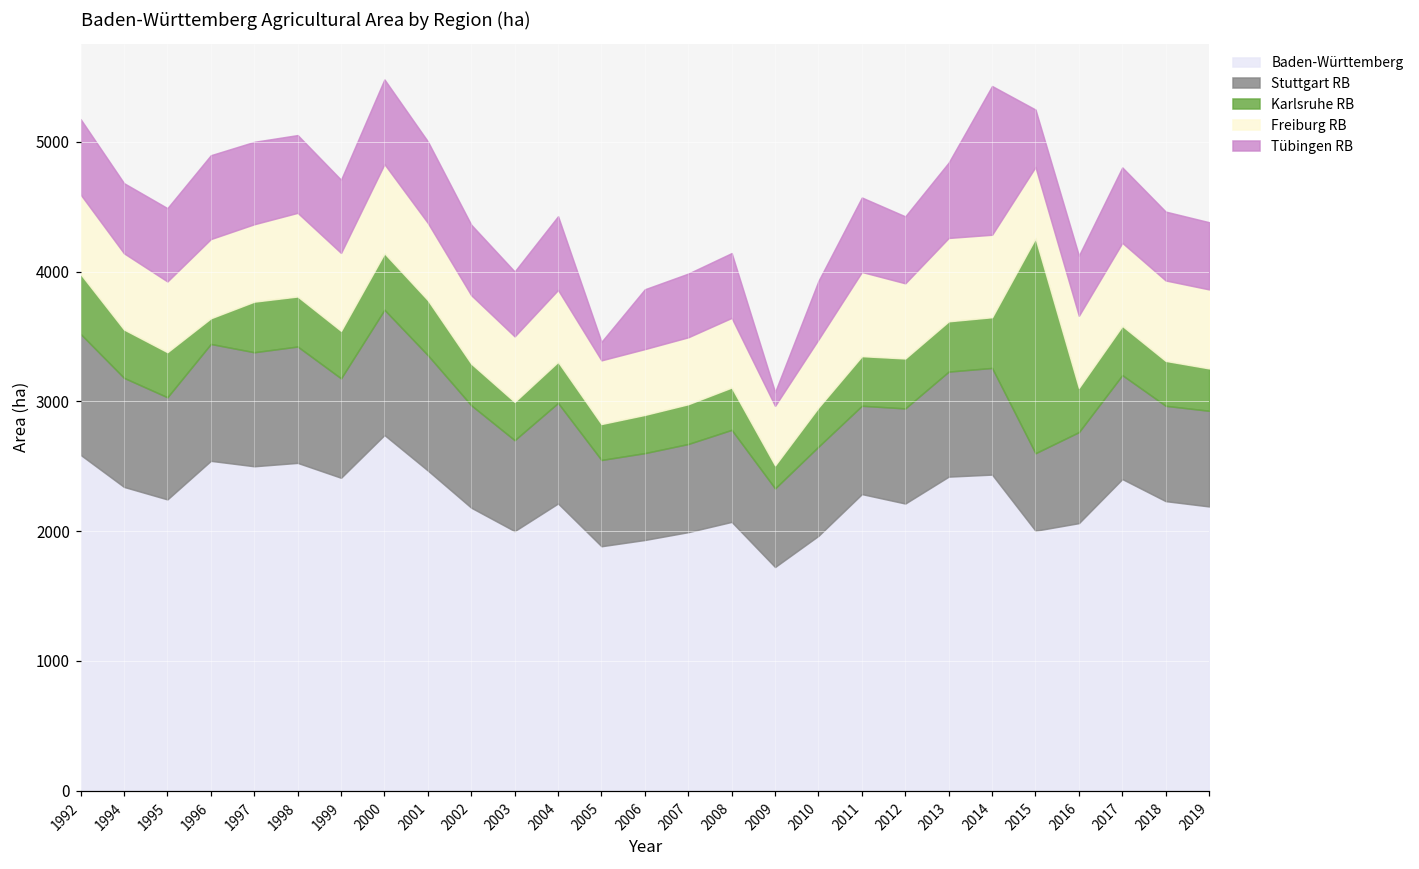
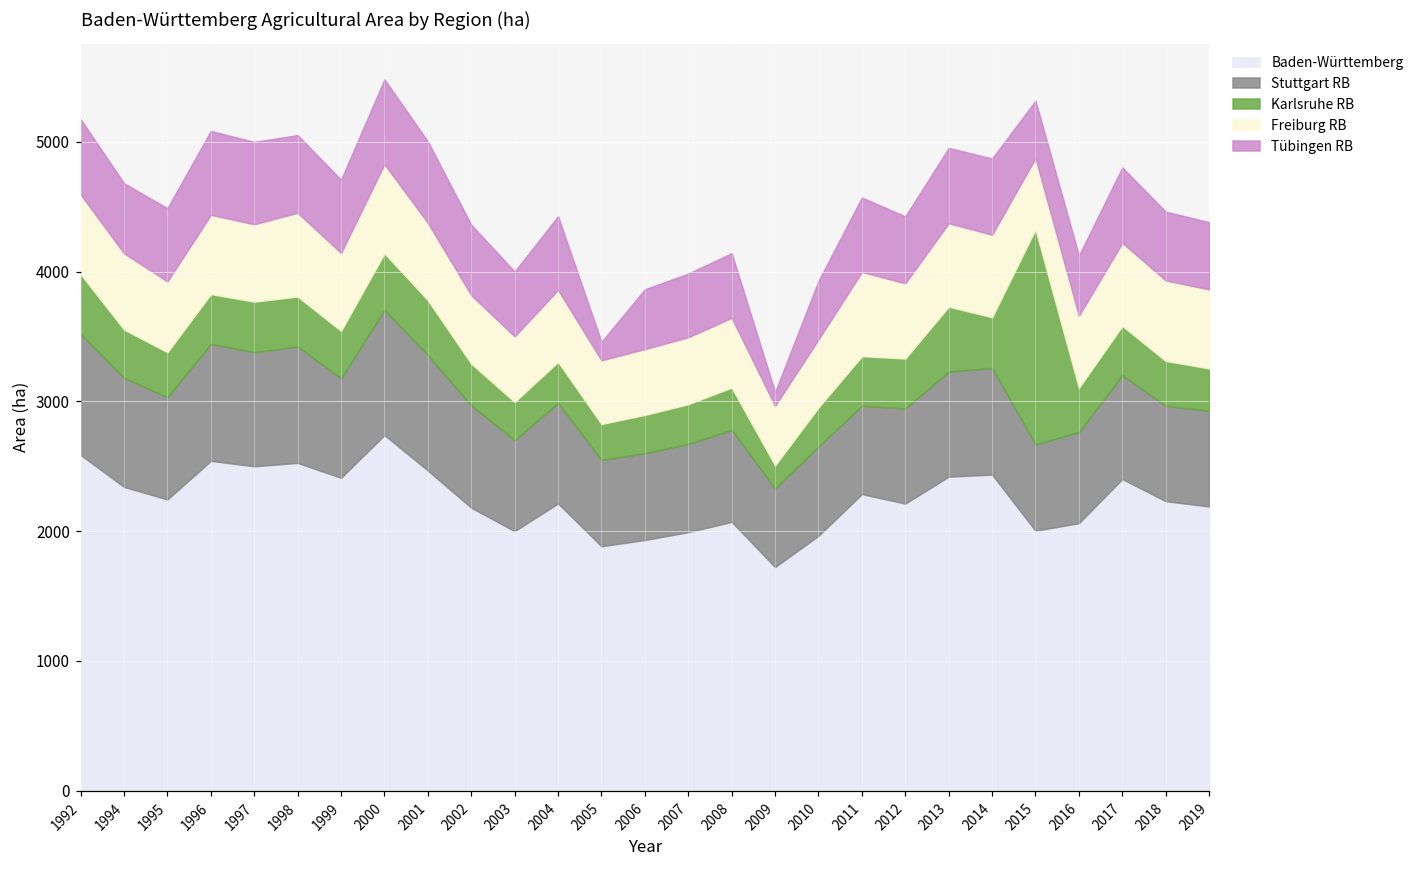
  {
    "Stuttgart RB": {
      "1992": 930,
      "1994": 840,
      "1995": 790,
      "1996": 900,
      "1997": 880,
      "1998": 900,
      "1999": 770,
      "2000": 970,
      "2001": 890,
      "2002": 790,
      "2003": 700,
      "2004": 770,
      "2005": 660,
      "2006": 670,
      "2007": 680,
      "2008": 710,
      "2009": 610,
      "2010": 690,
      "2011": 680,
      "2012": 730,
      "2013": 810,
      "2014": 820,
-     "2015": 600,
+     "2015": 670,
      "2016": 700,
      "2017": 800,
      "2018": 730,
      "2019": 740
    },
    "Karlsruhe RB": {
      "1992": 460,
      "1994": 370,
      "1995": 350,
-     "1996": 200,
+     "1996": 380,
      "1997": 390,
      "1998": 390,
      "1999": 370,
      "2000": 440,
      "2001": 420,
      "2002": 320,
      "2003": 300,
      "2004": 320,
      "2005": 280,
      "2006": 290,
      "2007": 310,
      "2008": 330,
      "2009": 180,
      "2010": 300,
      "2011": 380,
      "2012": 390,
-     "2013": 390,
+     "2013": 500,
      "2014": 390,
      "2015": 1660,
      "2016": 340,
      "2017": 380,
      "2018": 350,
      "2019": 330
    },
    "Tübingen RB": {
      "1992": 580,
      "1994": 540,
      "1995": 560,
      "1996": 650,
      "1997": 630,
      "1998": 600,
      "1999": 560,
      "2000": 650,
      "2001": 630,
      "2002": 540,
      "2003": 500,
      "2004": 570,
      "2005": 140,
      "2006": 460,
      "2007": 490,
      "2008": 500,
      "2009": 110,
      "2010": 450,
      "2011": 570,
      "2012": 520,
      "2013": 580,
-     "2014": 1150,
+     "2014": 590,
      "2015": 440,
      "2016": 460,
      "2017": 580,
      "2018": 530,
      "2019": 520
    }
  }
